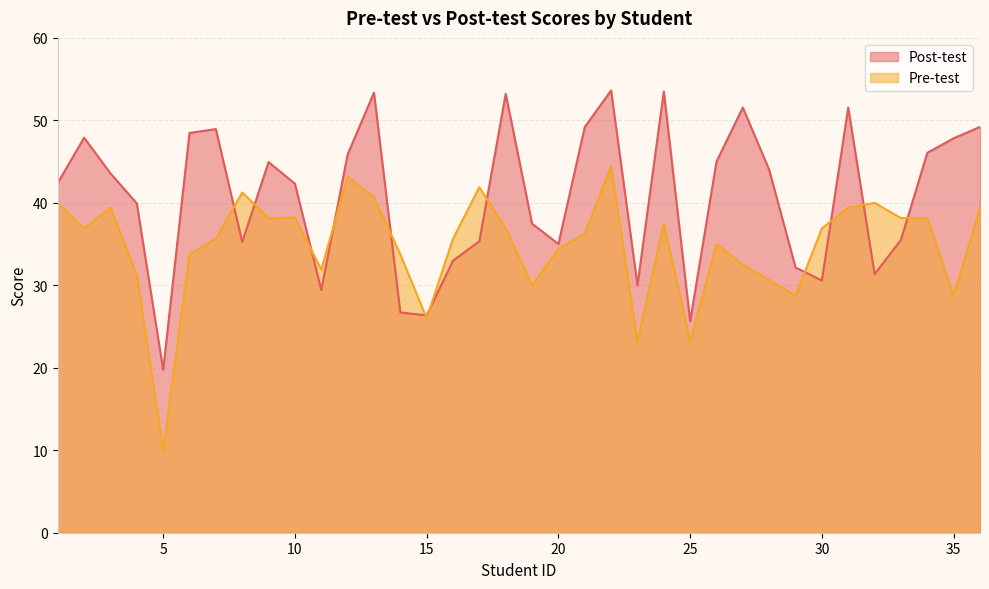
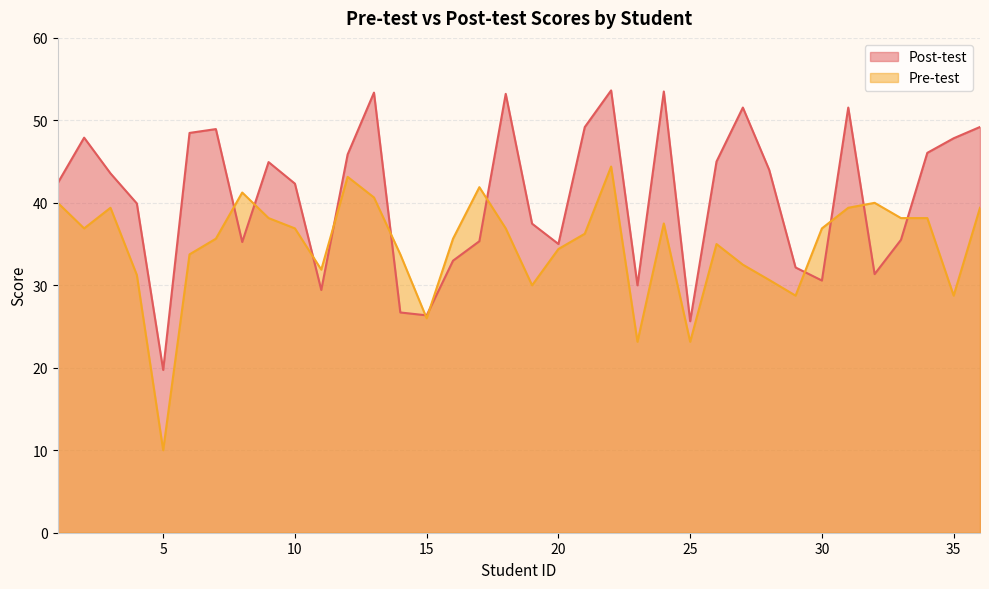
  {
    "Post-test": {
      "5": 20,
      "10": 42,
      "15": 26,
      "20": 35,
      "25": 26,
      "30": 31,
      "35": 48
    },
    "Pre-test": {
      "5": 10,
-     "10": 38,
+     "10": 37,
      "15": 26,
      "20": 34,
      "25": 23,
      "30": 37,
      "35": 29
    }
  }
